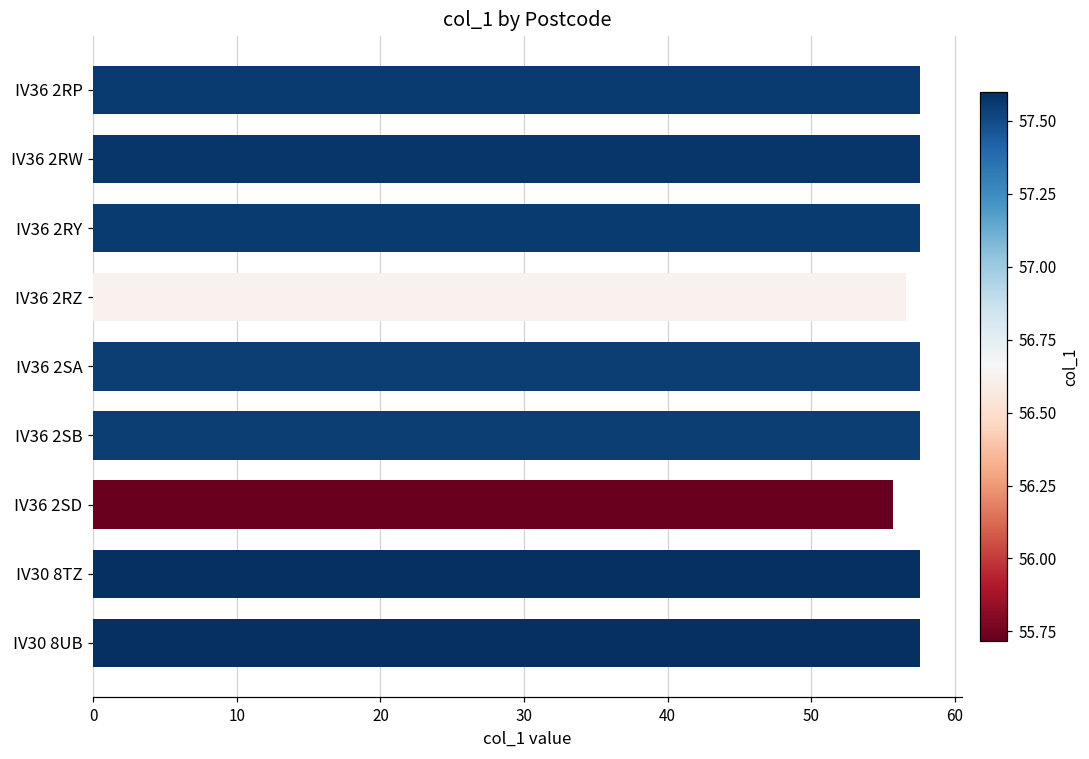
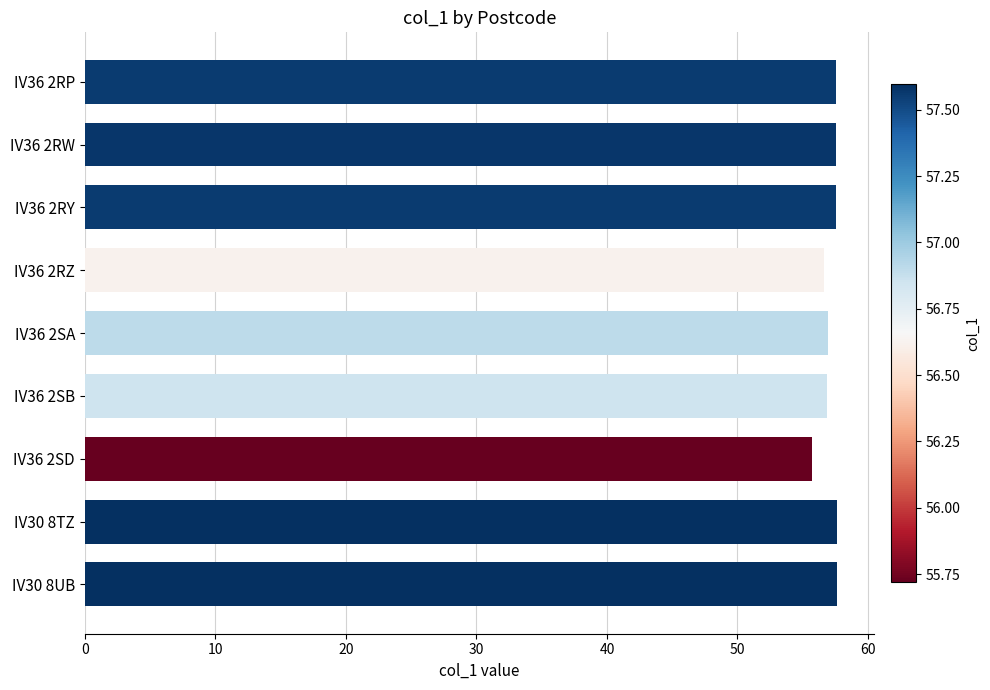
  {
    "IV36 2RP": 57.6,
    "IV36 2RW": 57.6,
    "IV36 2RY": 57.6,
    "IV36 2RZ": 56.6,
-   "IV36 2SA": 57.6,
-   "IV36 2SB": 57.6,
+   "IV36 2SA": 56.9,
+   "IV36 2SB": 56.9,
    "IV36 2SD": 55.7,
    "IV30 8TZ": 57.6,
    "IV30 8UB": 57.6
  }
